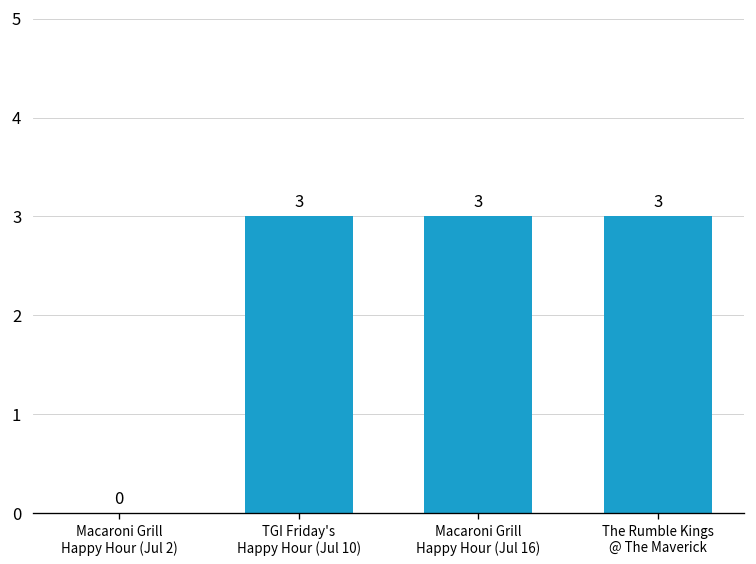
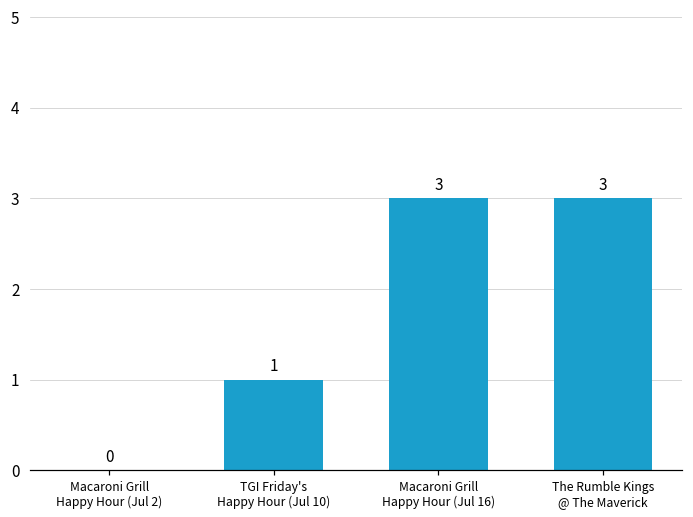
  {
    "Macaroni Grill Happy Hour (Jul 2)": 0,
-   "TGI Friday's Happy Hour (Jul 10)": 3,
+   "TGI Friday's Happy Hour (Jul 10)": 1,
    "Macaroni Grill Happy Hour (Jul 16)": 3,
    "The Rumble Kings @ The Maverick": 3
  }
